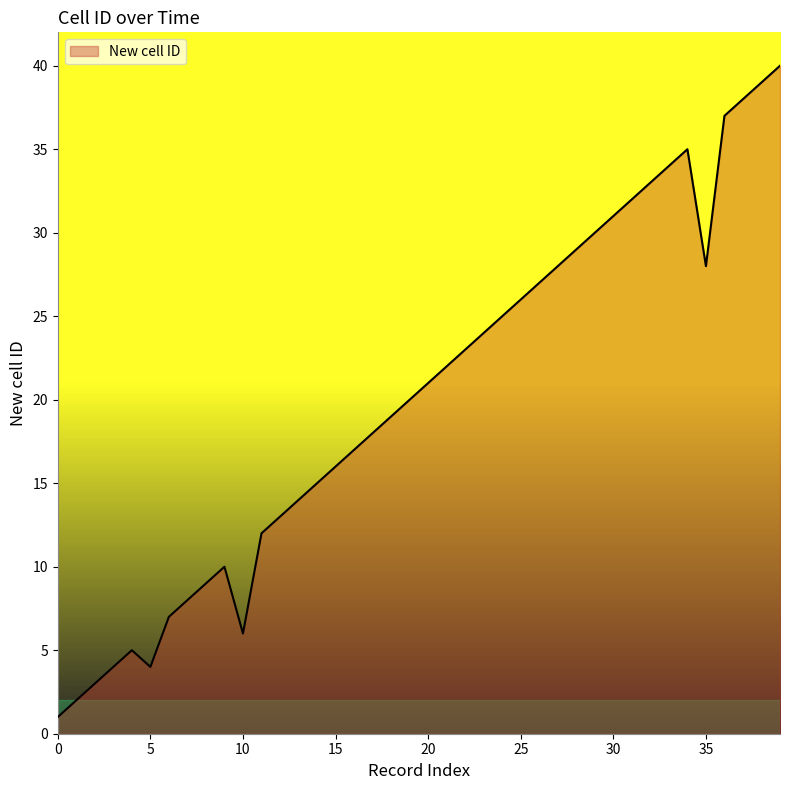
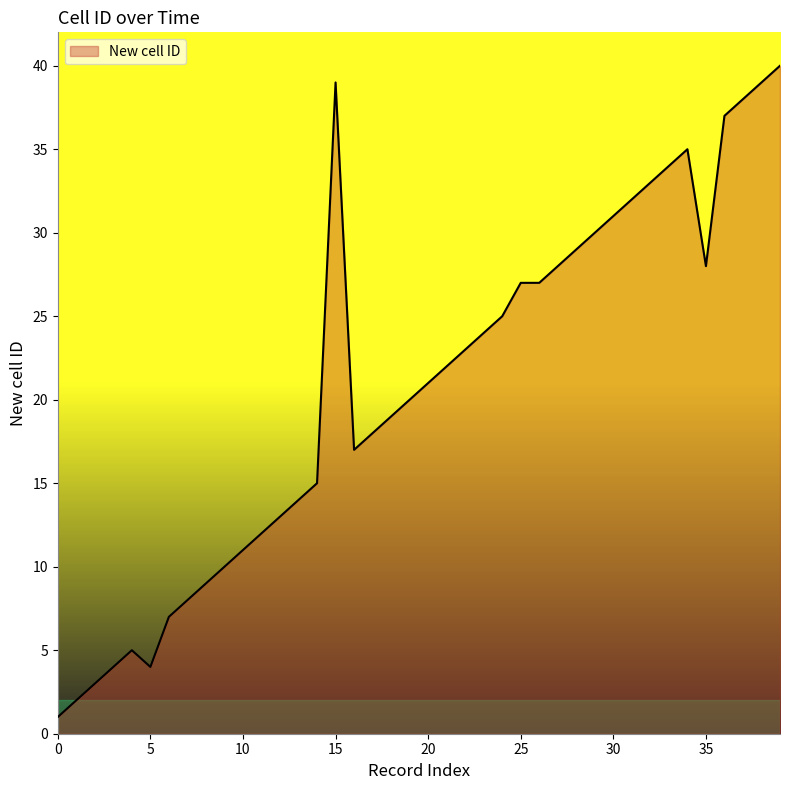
  {
    "0": 1,
    "5": 4,
-   "10": 6,
-   "15": 16,
+   "10": 11,
+   "15": 39,
    "20": 21,
-   "25": 26,
+   "25": 27,
    "30": 31,
    "35": 28
  }
